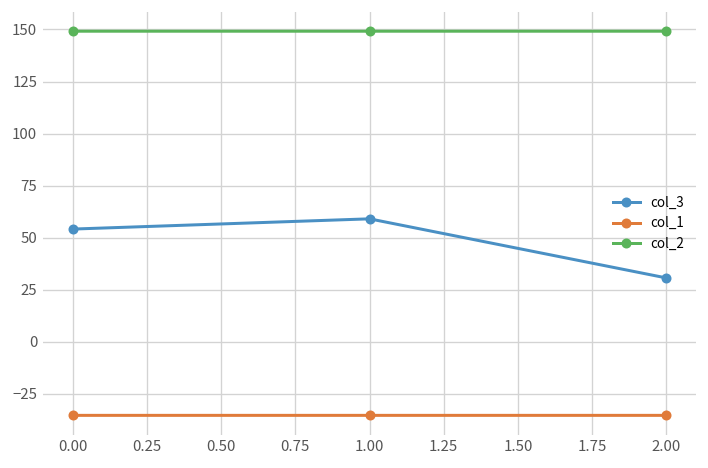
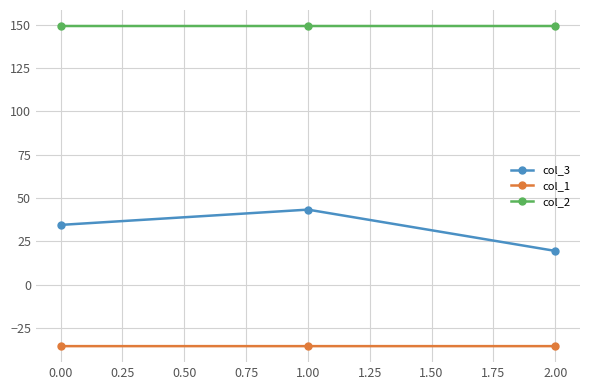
  {
    "col_3": {
-     "0.00": 54,
-     "1.00": 59,
-     "2.00": 31
+     "0.00": 35,
+     "1.00": 43,
+     "2.00": 20
    },
    "col_1": {
      "0.00": -35,
      "1.00": -35,
      "2.00": -35
    },
    "col_2": {
      "0.00": 149,
      "1.00": 149,
      "2.00": 149
    }
  }
